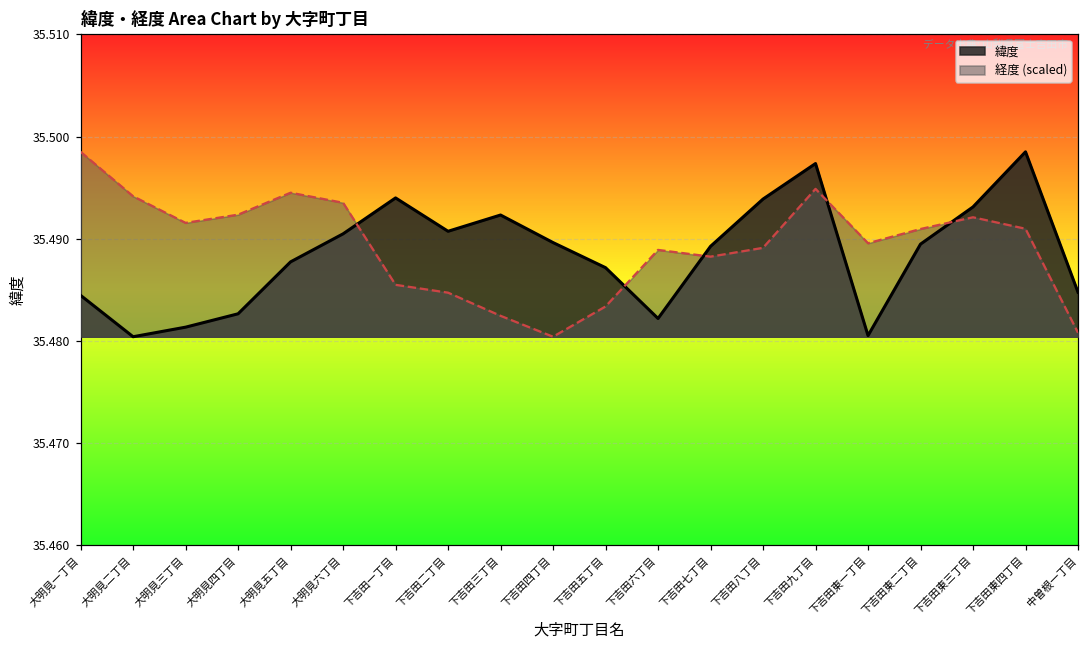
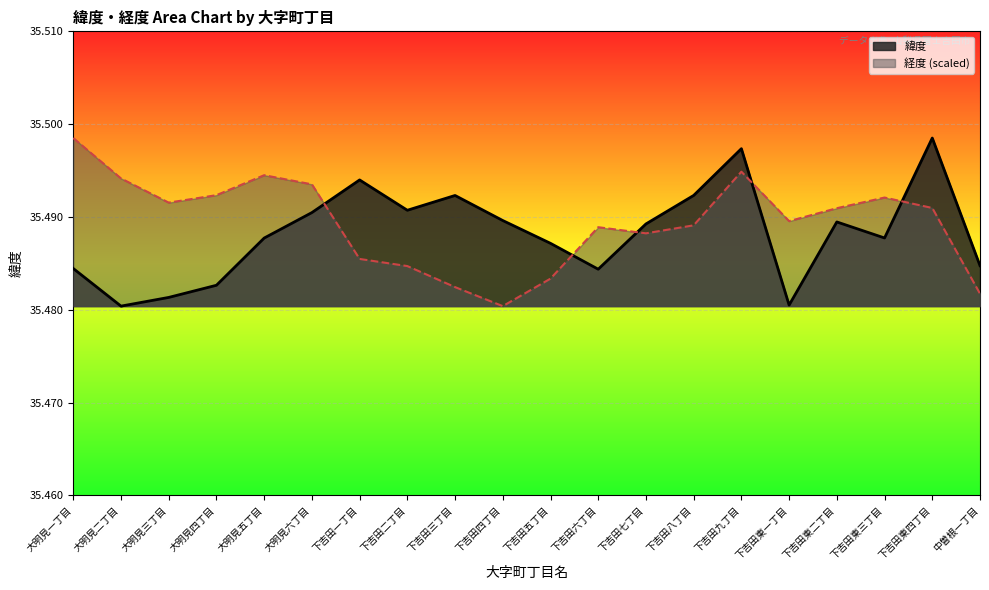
  {
    "緯度": {
      "大明見一丁目": 35.484,
      "大明見二丁目": 35.480,
      "大明見三丁目": 35.481,
      "大明見四丁目": 35.483,
      "大明見五丁目": 35.488,
      "大明見六丁目": 35.490,
      "下吉田一丁目": 35.494,
      "下吉田二丁目": 35.491,
      "下吉田三丁目": 35.492,
      "下吉田四丁目": 35.490,
      "下吉田五丁目": 35.487,
-     "下吉田六丁目": 35.482,
+     "下吉田六丁目": 35.484,
      "下吉田七丁目": 35.489,
-     "下吉田八丁目": 35.494,
+     "下吉田八丁目": 35.492,
      "下吉田九丁目": 35.497,
      "下吉田東一丁目": 35.481,
      "下吉田東二丁目": 35.489,
-     "下吉田東三丁目": 35.493,
+     "下吉田東三丁目": 35.488,
      "下吉田東四丁目": 35.499,
      "中曽根一丁目": 35.485
    },
    "経度 (scaled)": {
      "大明見一丁目": 35.499,
      "大明見二丁目": 35.494,
      "大明見三丁目": 35.492,
      "大明見四丁目": 35.492,
      "大明見五丁目": 35.494,
      "大明見六丁目": 35.494,
      "下吉田一丁目": 35.485,
      "下吉田二丁目": 35.485,
      "下吉田三丁目": 35.482,
      "下吉田四丁目": 35.480,
      "下吉田五丁目": 35.483,
      "下吉田六丁目": 35.489,
      "下吉田七丁目": 35.488,
      "下吉田八丁目": 35.489,
      "下吉田九丁目": 35.495,
      "下吉田東一丁目": 35.490,
      "下吉田東二丁目": 35.491,
      "下吉田東三丁目": 35.492,
      "下吉田東四丁目": 35.491,
-     "中曽根一丁目": 35.481
+     "中曽根一丁目": 35.482
    }
  }
